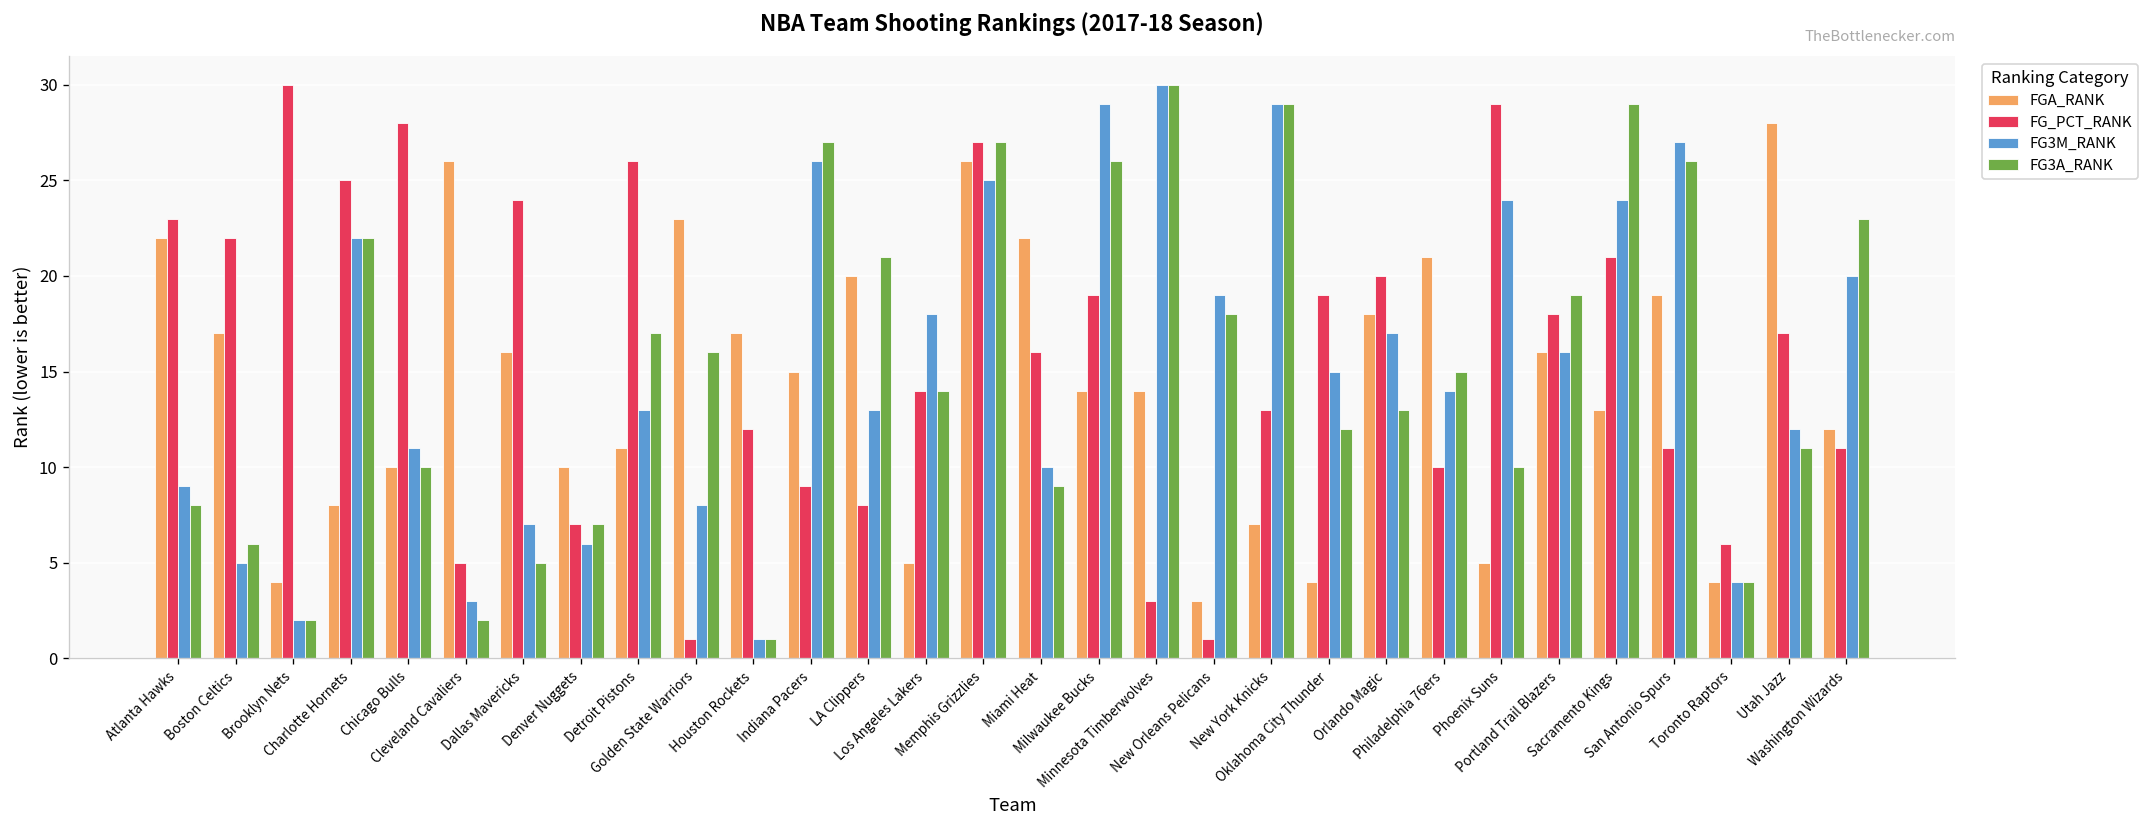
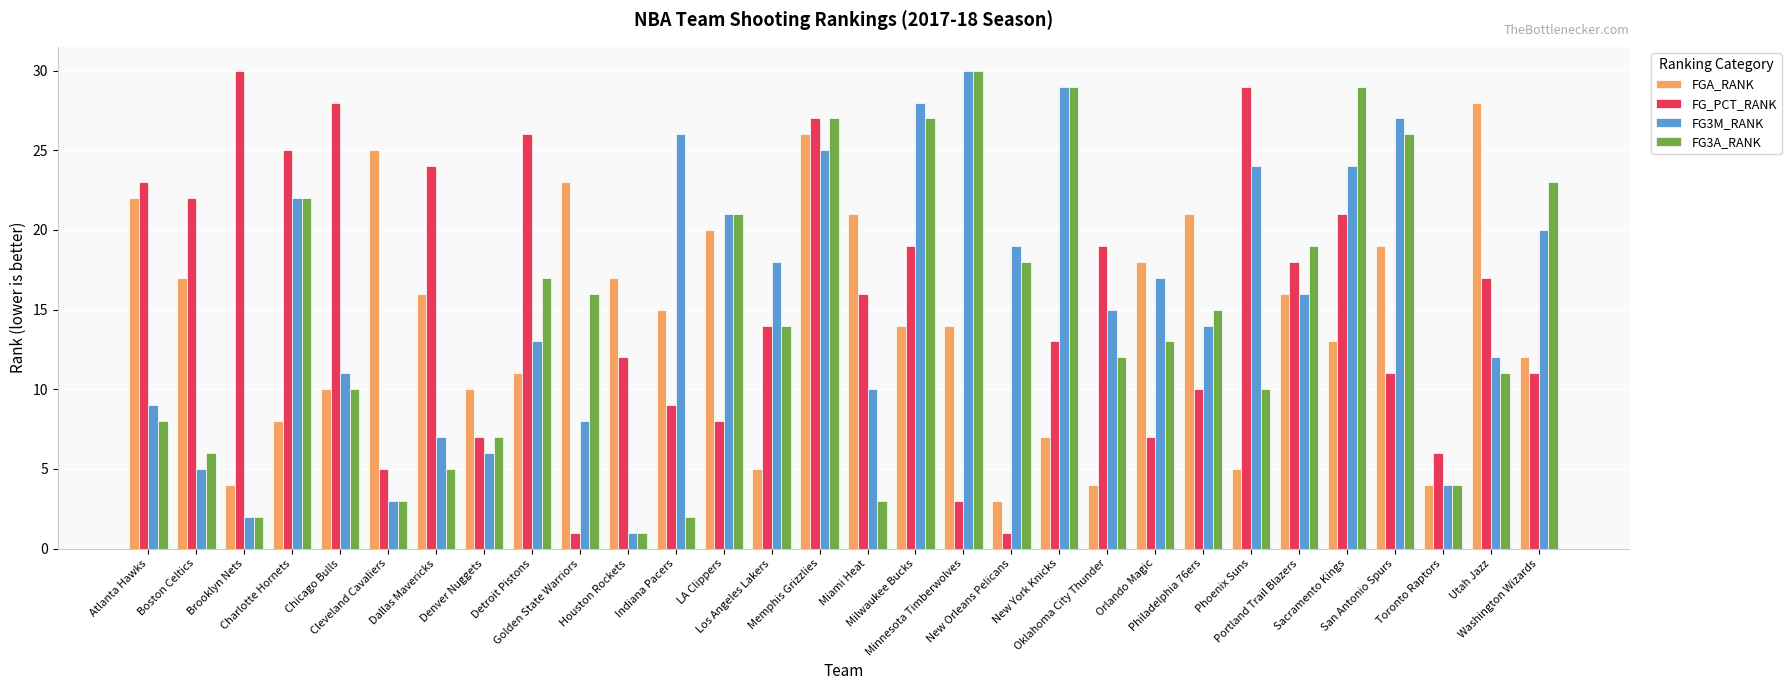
  {
    "FGA_RANK": {
      "Atlanta Hawks": 22,
      "Boston Celtics": 17,
      "Brooklyn Nets": 4,
      "Charlotte Hornets": 8,
      "Chicago Bulls": 10,
-     "Cleveland Cavaliers": 26,
+     "Cleveland Cavaliers": 25,
      "Dallas Mavericks": 16,
      "Denver Nuggets": 10,
      "Detroit Pistons": 11,
      "Golden State Warriors": 23,
      "Houston Rockets": 17,
      "Indiana Pacers": 15,
      "LA Clippers": 20,
      "Los Angeles Lakers": 5,
      "Memphis Grizzlies": 26,
-     "Miami Heat": 22,
+     "Miami Heat": 21,
      "Milwaukee Bucks": 14,
      "Minnesota Timberwolves": 14,
      "New Orleans Pelicans": 3,
      "New York Knicks": 7,
      "Oklahoma City Thunder": 4,
      "Orlando Magic": 18,
      "Philadelphia 76ers": 21,
      "Phoenix Suns": 5,
      "Portland Trail Blazers": 16,
      "Sacramento Kings": 13,
      "San Antonio Spurs": 19,
      "Toronto Raptors": 4,
      "Utah Jazz": 28,
      "Washington Wizards": 12
    },
    "FG_PCT_RANK": {
      "Atlanta Hawks": 23,
      "Boston Celtics": 22,
      "Brooklyn Nets": 30,
      "Charlotte Hornets": 25,
      "Chicago Bulls": 28,
      "Cleveland Cavaliers": 5,
      "Dallas Mavericks": 24,
      "Denver Nuggets": 7,
      "Detroit Pistons": 26,
      "Golden State Warriors": 1,
      "Houston Rockets": 12,
      "Indiana Pacers": 9,
      "LA Clippers": 8,
      "Los Angeles Lakers": 14,
      "Memphis Grizzlies": 27,
      "Miami Heat": 16,
      "Milwaukee Bucks": 19,
      "Minnesota Timberwolves": 3,
      "New Orleans Pelicans": 1,
      "New York Knicks": 13,
      "Oklahoma City Thunder": 19,
-     "Orlando Magic": 20,
+     "Orlando Magic": 7,
      "Philadelphia 76ers": 10,
      "Phoenix Suns": 29,
      "Portland Trail Blazers": 18,
      "Sacramento Kings": 21,
      "San Antonio Spurs": 11,
      "Toronto Raptors": 6,
      "Utah Jazz": 17,
      "Washington Wizards": 11
    },
    "FG3M_RANK": {
      "Atlanta Hawks": 9,
      "Boston Celtics": 5,
      "Brooklyn Nets": 2,
      "Charlotte Hornets": 22,
      "Chicago Bulls": 11,
      "Cleveland Cavaliers": 3,
      "Dallas Mavericks": 7,
      "Denver Nuggets": 6,
      "Detroit Pistons": 13,
      "Golden State Warriors": 8,
      "Houston Rockets": 1,
      "Indiana Pacers": 26,
-     "LA Clippers": 13,
+     "LA Clippers": 21,
      "Los Angeles Lakers": 18,
      "Memphis Grizzlies": 25,
      "Miami Heat": 10,
-     "Milwaukee Bucks": 29,
+     "Milwaukee Bucks": 28,
      "Minnesota Timberwolves": 30,
      "New Orleans Pelicans": 19,
      "New York Knicks": 29,
      "Oklahoma City Thunder": 15,
      "Orlando Magic": 17,
      "Philadelphia 76ers": 14,
      "Phoenix Suns": 24,
      "Portland Trail Blazers": 16,
      "Sacramento Kings": 24,
      "San Antonio Spurs": 27,
      "Toronto Raptors": 4,
      "Utah Jazz": 12,
      "Washington Wizards": 20
    },
    "FG3A_RANK": {
      "Atlanta Hawks": 8,
      "Boston Celtics": 6,
      "Brooklyn Nets": 2,
      "Charlotte Hornets": 22,
      "Chicago Bulls": 10,
-     "Cleveland Cavaliers": 2,
+     "Cleveland Cavaliers": 3,
      "Dallas Mavericks": 5,
      "Denver Nuggets": 7,
      "Detroit Pistons": 17,
      "Golden State Warriors": 16,
      "Houston Rockets": 1,
-     "Indiana Pacers": 27,
+     "Indiana Pacers": 2,
      "LA Clippers": 21,
      "Los Angeles Lakers": 14,
      "Memphis Grizzlies": 27,
-     "Miami Heat": 9,
-     "Milwaukee Bucks": 26,
+     "Miami Heat": 3,
+     "Milwaukee Bucks": 27,
      "Minnesota Timberwolves": 30,
      "New Orleans Pelicans": 18,
      "New York Knicks": 29,
      "Oklahoma City Thunder": 12,
      "Orlando Magic": 13,
      "Philadelphia 76ers": 15,
      "Phoenix Suns": 10,
      "Portland Trail Blazers": 19,
      "Sacramento Kings": 29,
      "San Antonio Spurs": 26,
      "Toronto Raptors": 4,
      "Utah Jazz": 11,
      "Washington Wizards": 23
    }
  }
